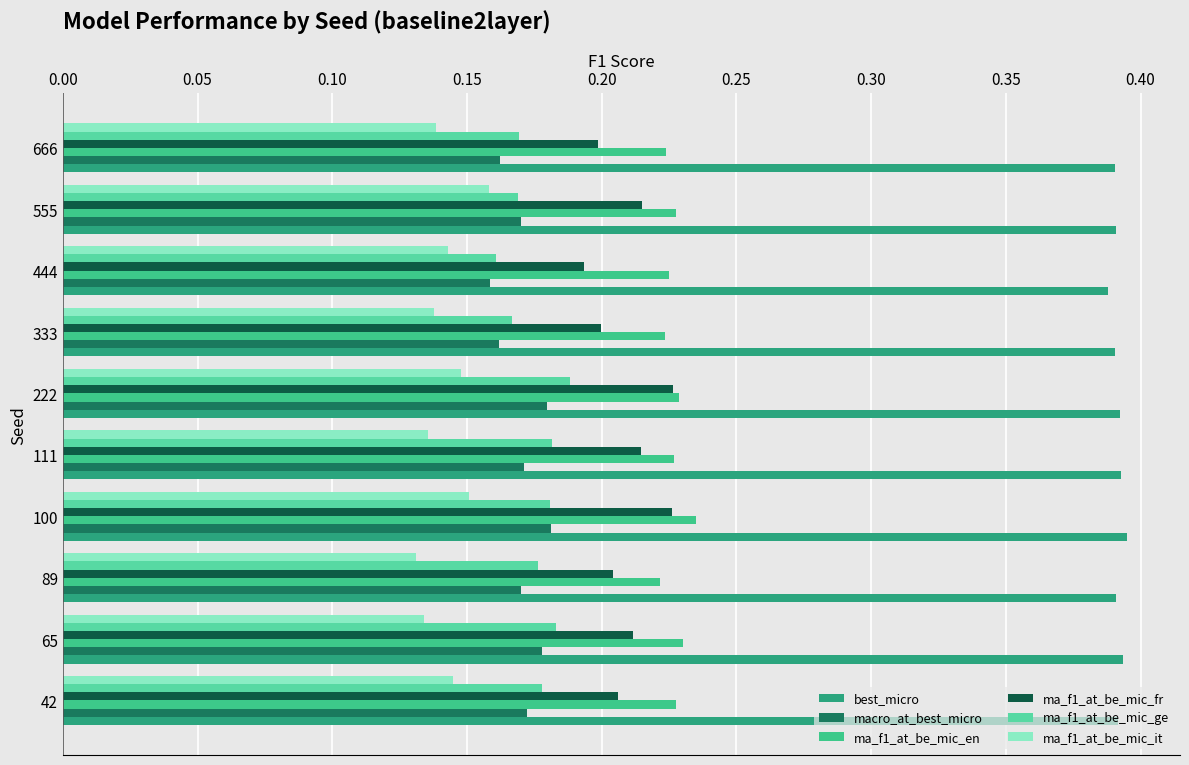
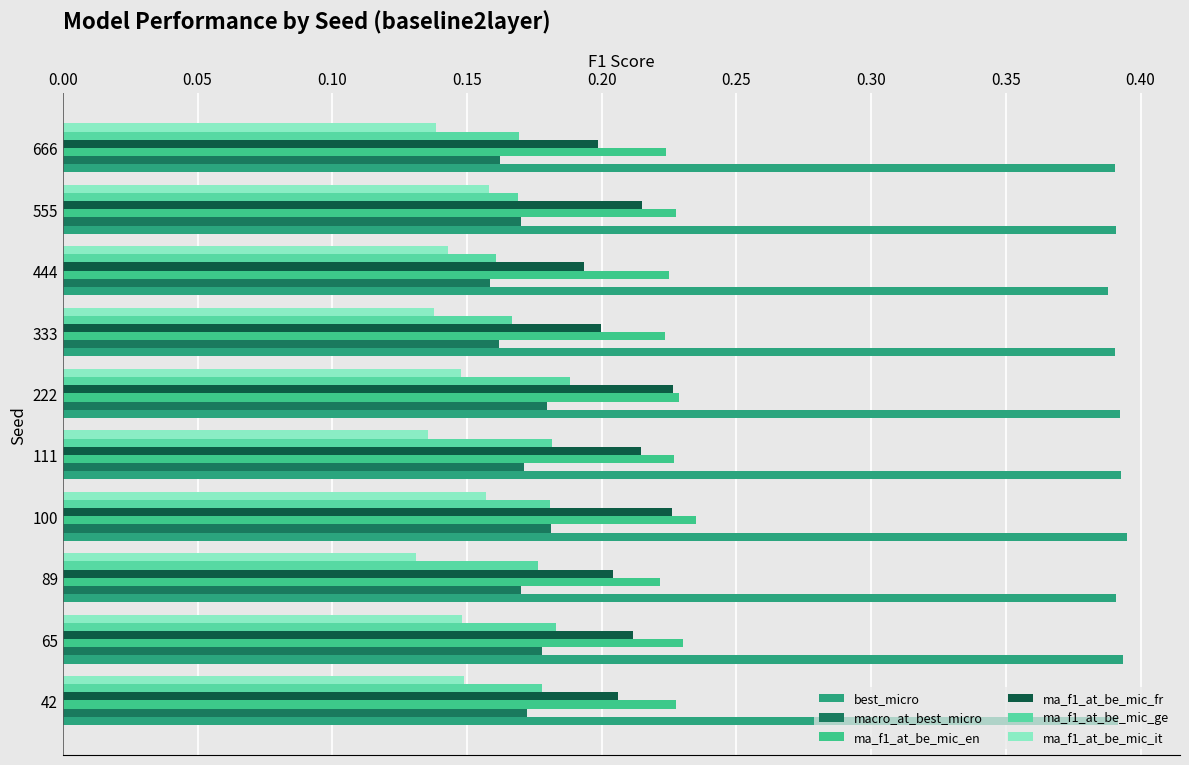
  {
    "ma_f1_at_be_mic_it": {
      "666": 0.139,
      "555": 0.158,
      "444": 0.143,
      "333": 0.138,
      "222": 0.148,
      "111": 0.135,
-     "100": 0.151,
+     "100": 0.157,
      "89": 0.131,
-     "65": 0.134,
-     "42": 0.145
+     "65": 0.148,
+     "42": 0.149
    }
  }
